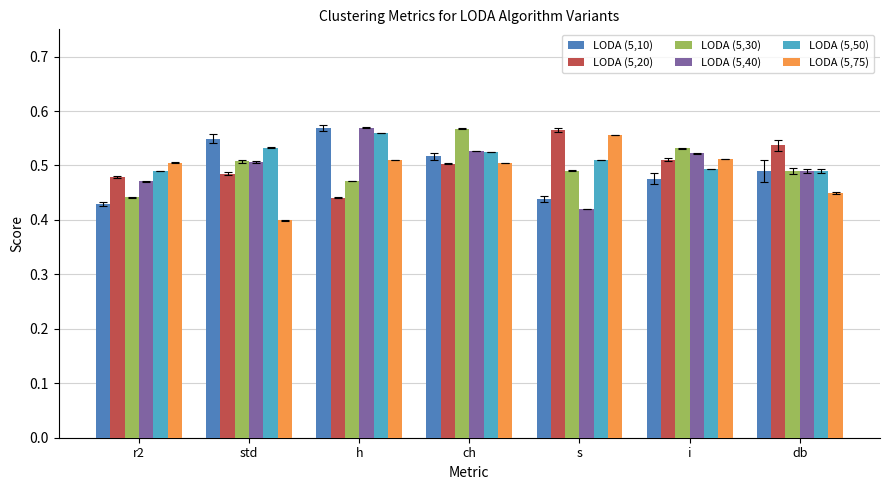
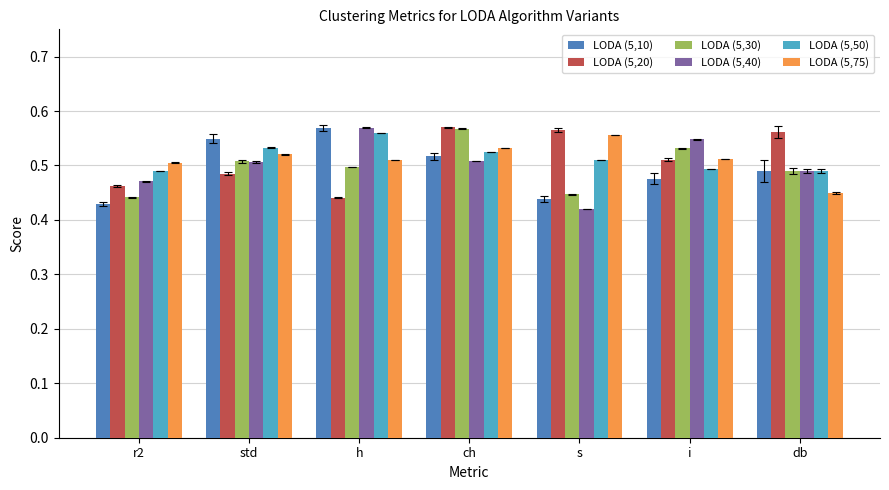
  {
    "LODA (5,20)": {
-     "r2": 0.48,
+     "r2": 0.46,
      "std": 0.48,
      "h": 0.44,
-     "ch": 0.50,
+     "ch": 0.57,
      "s": 0.57,
      "i": 0.51,
-     "db": 0.54
+     "db": 0.56
    },
    "LODA (5,30)": {
      "r2": 0.44,
      "std": 0.51,
-     "h": 0.47,
+     "h": 0.50,
      "ch": 0.57,
-     "s": 0.49,
+     "s": 0.45,
      "i": 0.53,
      "db": 0.49
    },
    "LODA (5,40)": {
      "r2": 0.47,
      "std": 0.51,
      "h": 0.57,
-     "ch": 0.53,
+     "ch": 0.51,
      "s": 0.42,
-     "i": 0.52,
+     "i": 0.55,
      "db": 0.49
    },
    "LODA (5,75)": {
      "r2": 0.51,
-     "std": 0.40,
+     "std": 0.52,
      "h": 0.51,
-     "ch": 0.50,
+     "ch": 0.53,
      "s": 0.56,
      "i": 0.51,
      "db": 0.45
    }
  }
